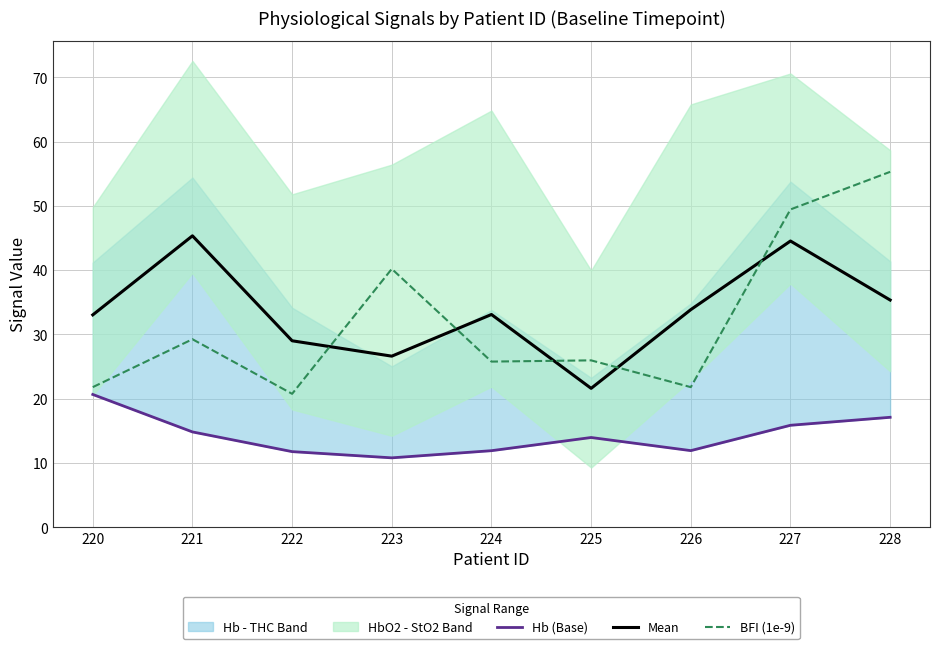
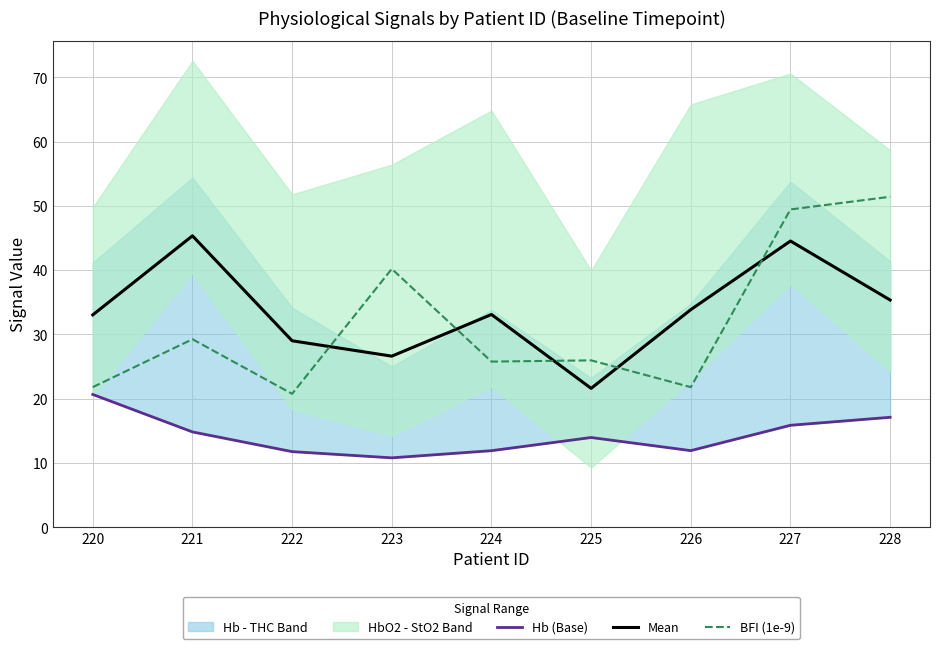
  {
    "Hb (Base)": {
      "220": 21,
      "221": 15,
      "222": 12,
      "223": 11,
      "224": 12,
      "225": 14,
      "226": 12,
      "227": 16,
      "228": 17
    },
    "Mean": {
      "220": 33,
      "221": 45,
      "222": 29,
      "223": 27,
      "224": 33,
      "225": 22,
      "226": 34,
      "227": 45,
      "228": 35
    },
    "BFI (1e-9)": {
      "220": 22,
      "221": 29,
      "222": 21,
      "223": 40,
      "224": 26,
      "225": 26,
      "226": 22,
      "227": 49,
-     "228": 55
+     "228": 51
    }
  }
